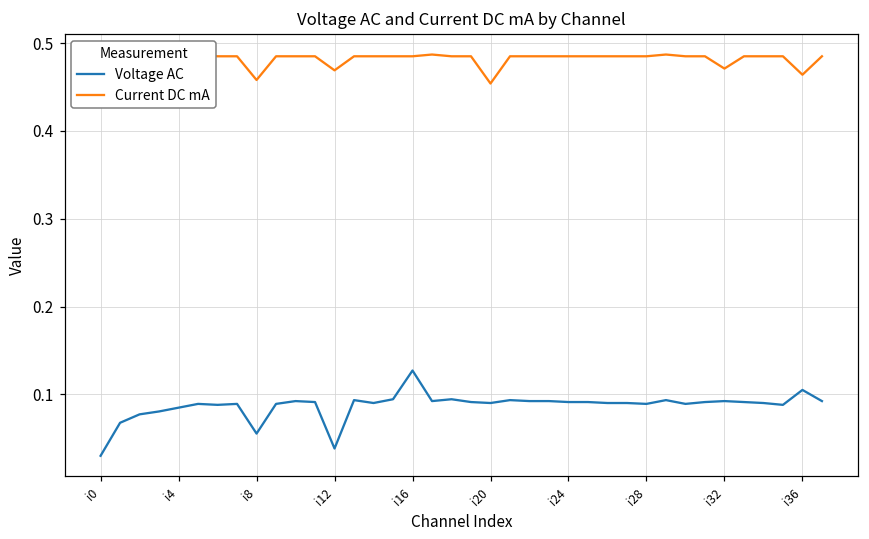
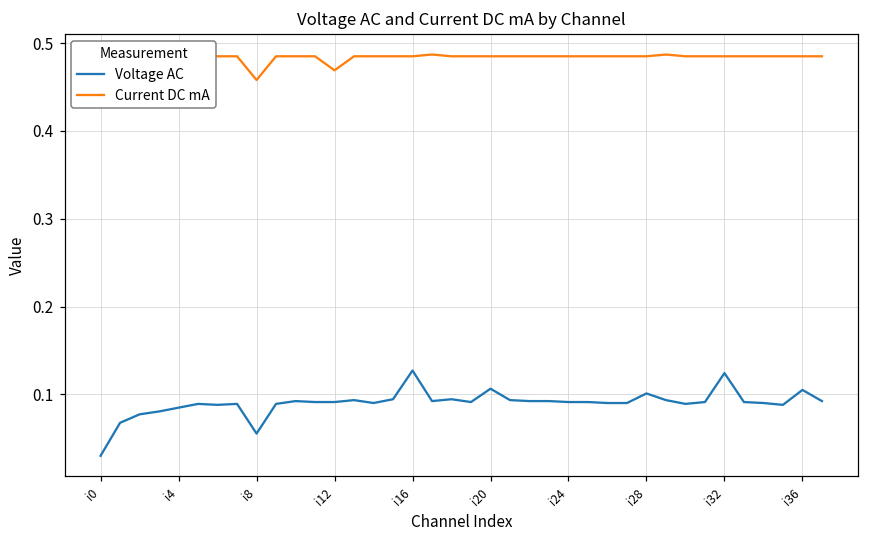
  {
    "Voltage AC": {
      "i0": 0.03,
      "i4": 0.08,
      "i8": 0.06,
-     "i12": 0.04,
+     "i12": 0.09,
      "i16": 0.13,
-     "i20": 0.09,
+     "i20": 0.11,
      "i24": 0.09,
-     "i28": 0.09,
-     "i32": 0.09,
+     "i28": 0.10,
+     "i32": 0.12,
      "i36": 0.11
    },
    "Current DC mA": {
      "i8": 0.46,
      "i12": 0.47,
      "i16": 0.49,
-     "i20": 0.45,
+     "i20": 0.49,
      "i24": 0.49,
      "i28": 0.49,
-     "i32": 0.47,
-     "i36": 0.46
+     "i32": 0.49,
+     "i36": 0.49
    }
  }
